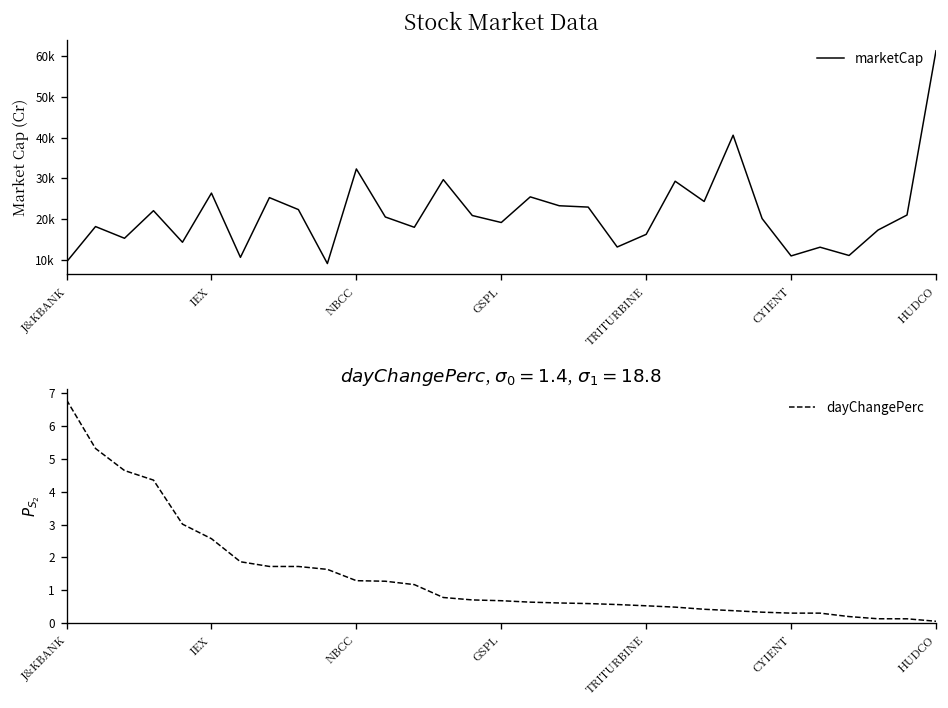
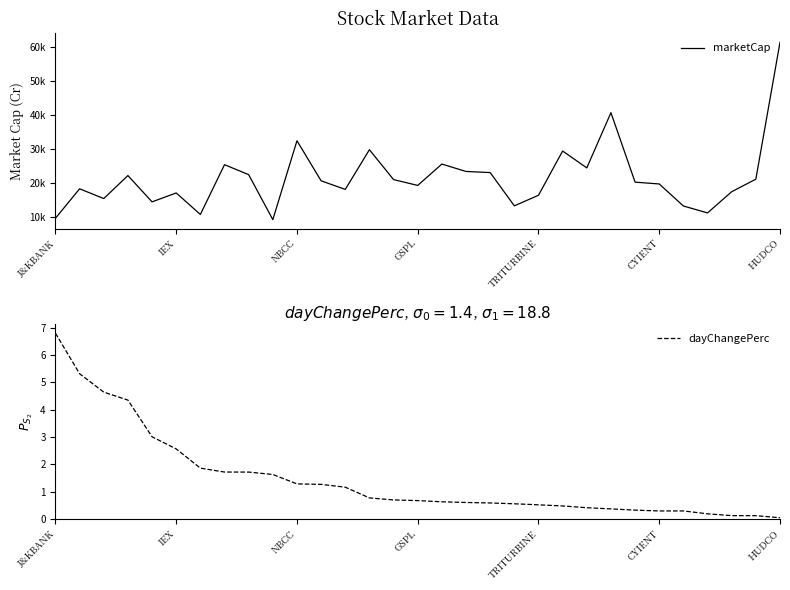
  {
    "Stock Market Data": {
      "J&KBANK": 10000,
-     "IEX": 26000,
+     "IEX": 17000,
      "NBCC": 32000,
      "GSPL": 19000,
      "TRITURBINE": 16000,
-     "CYIENT": 11000,
+     "CYIENT": 20000,
      "HUDCO": 61000
    }
  }
